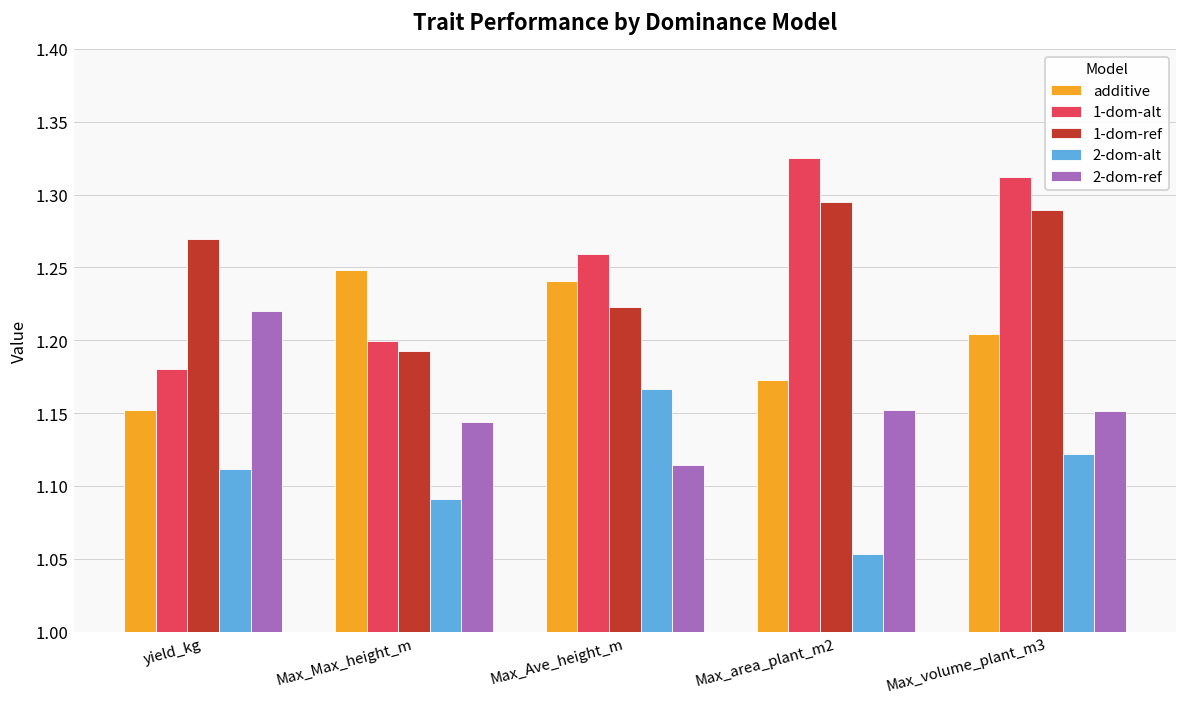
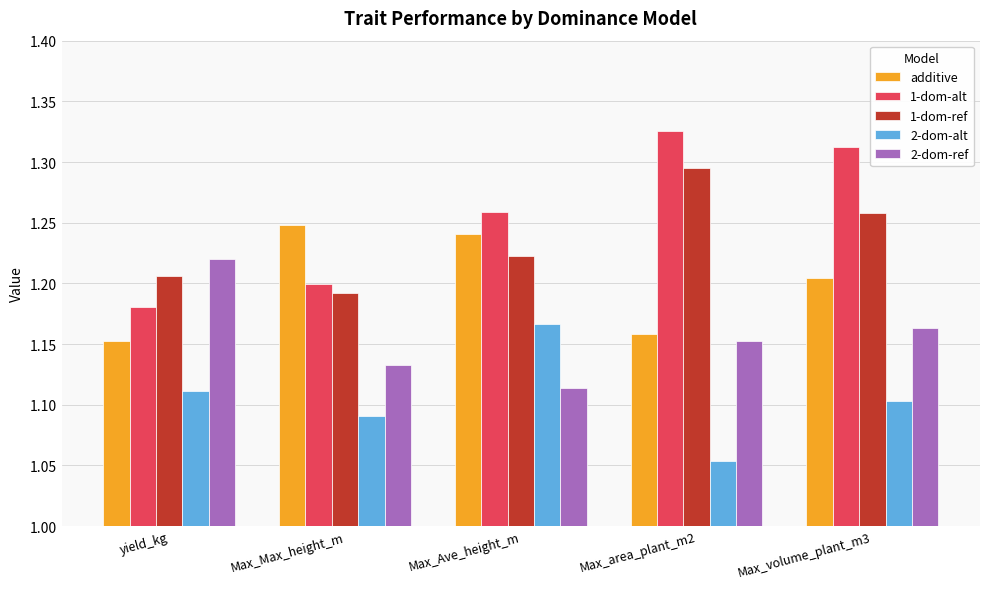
  {
    "additive": {
      "yield_kg": 1.152,
      "Max_Max_height_m": 1.248,
      "Max_Ave_height_m": 1.241,
-     "Max_area_plant_m2": 1.173,
+     "Max_area_plant_m2": 1.158,
      "Max_volume_plant_m3": 1.205
    },
    "1-dom-alt": {
      "yield_kg": 1.180,
      "Max_Max_height_m": 1.199,
      "Max_Ave_height_m": 1.259,
      "Max_area_plant_m2": 1.325,
      "Max_volume_plant_m3": 1.312
    },
    "1-dom-ref": {
-     "yield_kg": 1.270,
+     "yield_kg": 1.206,
      "Max_Max_height_m": 1.192,
      "Max_Ave_height_m": 1.223,
      "Max_area_plant_m2": 1.295,
-     "Max_volume_plant_m3": 1.289
+     "Max_volume_plant_m3": 1.258
    },
    "2-dom-alt": {
      "yield_kg": 1.112,
      "Max_Max_height_m": 1.091,
      "Max_Ave_height_m": 1.166,
      "Max_area_plant_m2": 1.054,
-     "Max_volume_plant_m3": 1.122
+     "Max_volume_plant_m3": 1.103
    },
    "2-dom-ref": {
      "yield_kg": 1.220,
-     "Max_Max_height_m": 1.144,
+     "Max_Max_height_m": 1.132,
      "Max_Ave_height_m": 1.114,
      "Max_area_plant_m2": 1.152,
-     "Max_volume_plant_m3": 1.152
+     "Max_volume_plant_m3": 1.163
    }
  }
